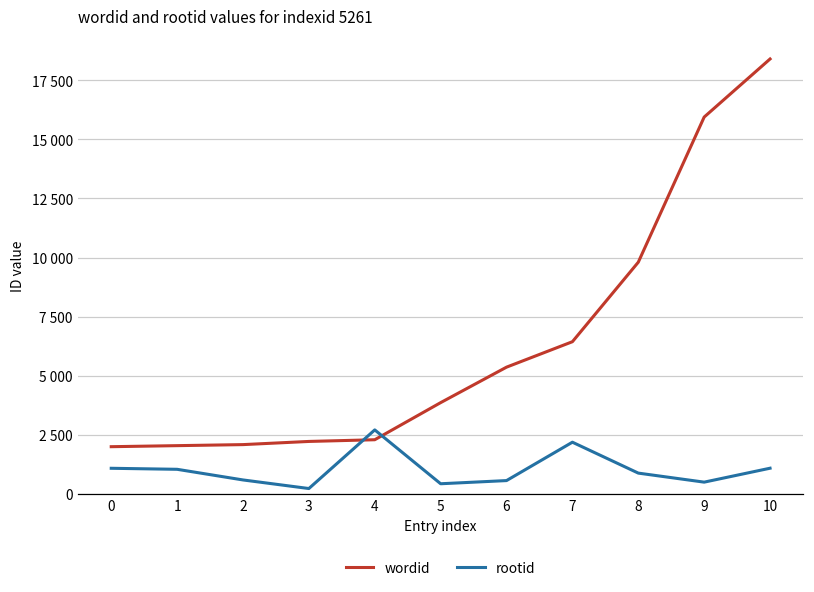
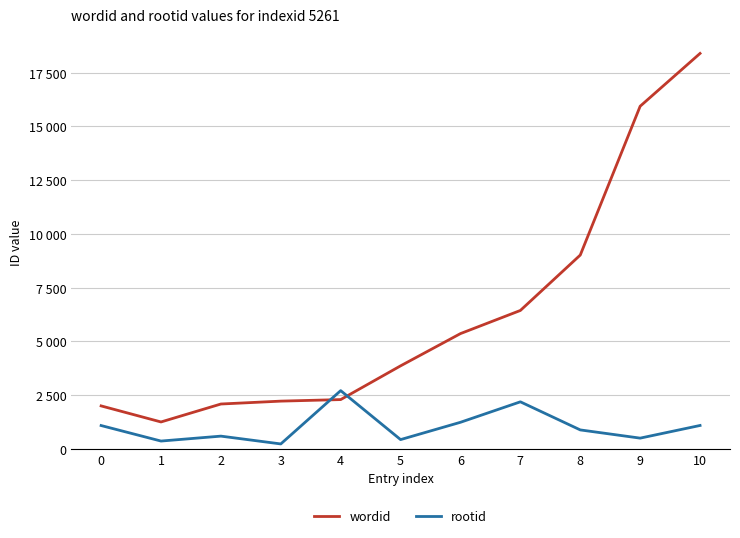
  {
    "wordid": {
      "0": 2000,
-     "1": 2000,
+     "1": 1300,
      "2": 2100,
      "3": 2200,
      "4": 2300,
      "5": 3900,
      "6": 5400,
      "7": 6400,
-     "8": 9800,
+     "8": 9000,
      "9": 15900,
      "10": 18400
    },
    "rootid": {
      "0": 1100,
-     "1": 1000,
+     "1": 400,
      "2": 600,
      "3": 200,
      "4": 2700,
      "5": 400,
-     "6": 600,
+     "6": 1200,
      "7": 2200,
      "8": 900,
      "9": 500,
      "10": 1100
    }
  }
